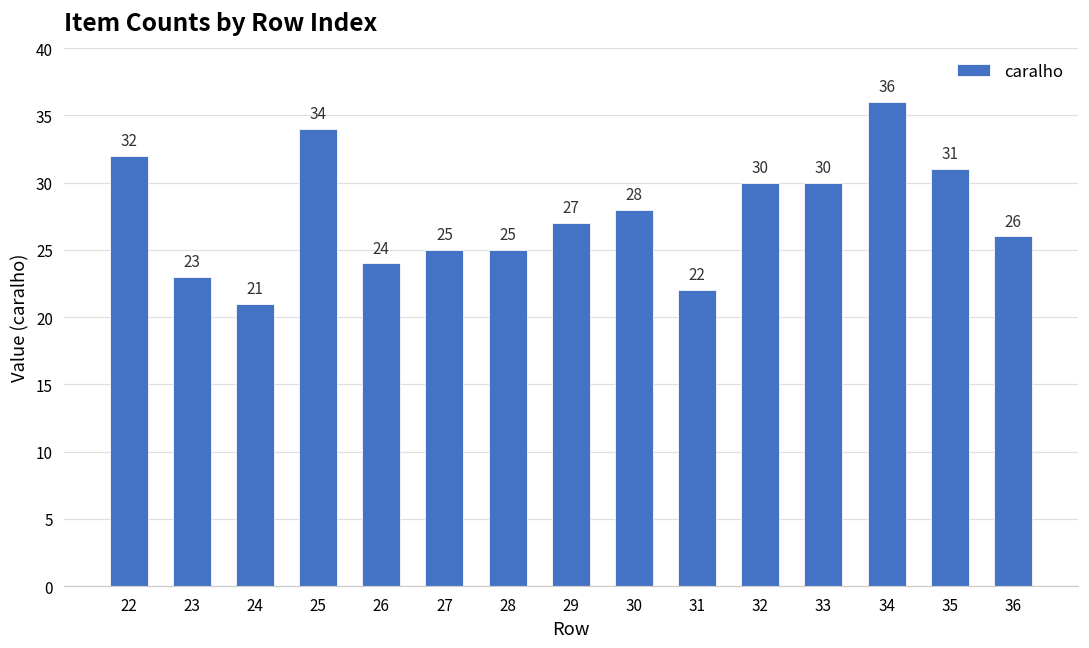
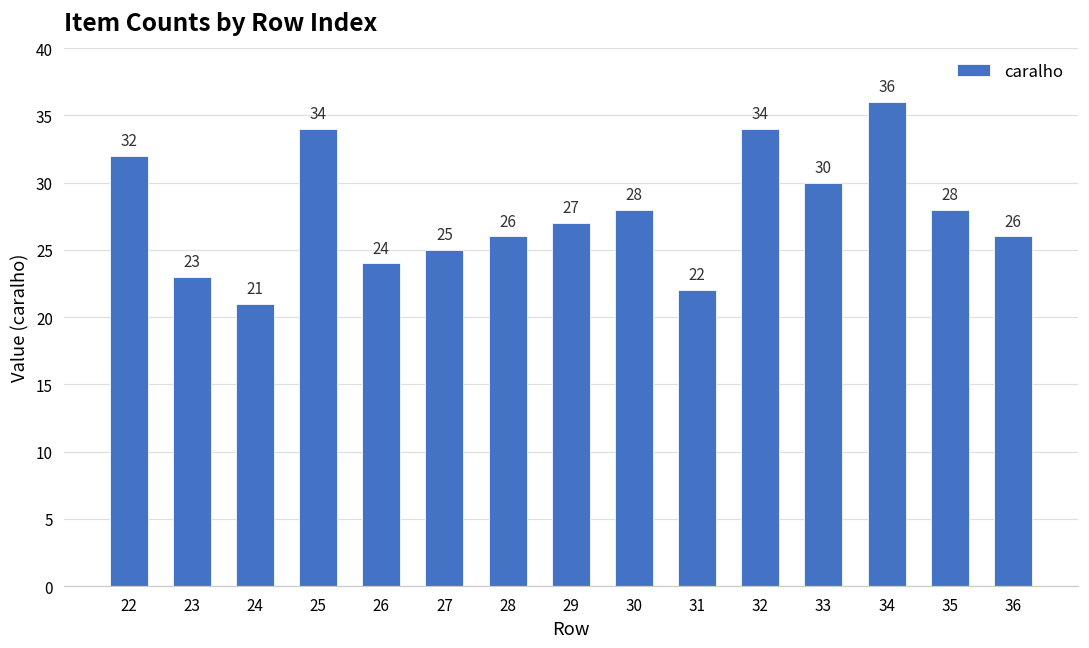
  {
    "22": 32,
    "23": 23,
    "24": 21,
    "25": 34,
    "26": 24,
    "27": 25,
-   "28": 25,
+   "28": 26,
    "29": 27,
    "30": 28,
    "31": 22,
-   "32": 30,
+   "32": 34,
    "33": 30,
    "34": 36,
-   "35": 31,
+   "35": 28,
    "36": 26
  }
